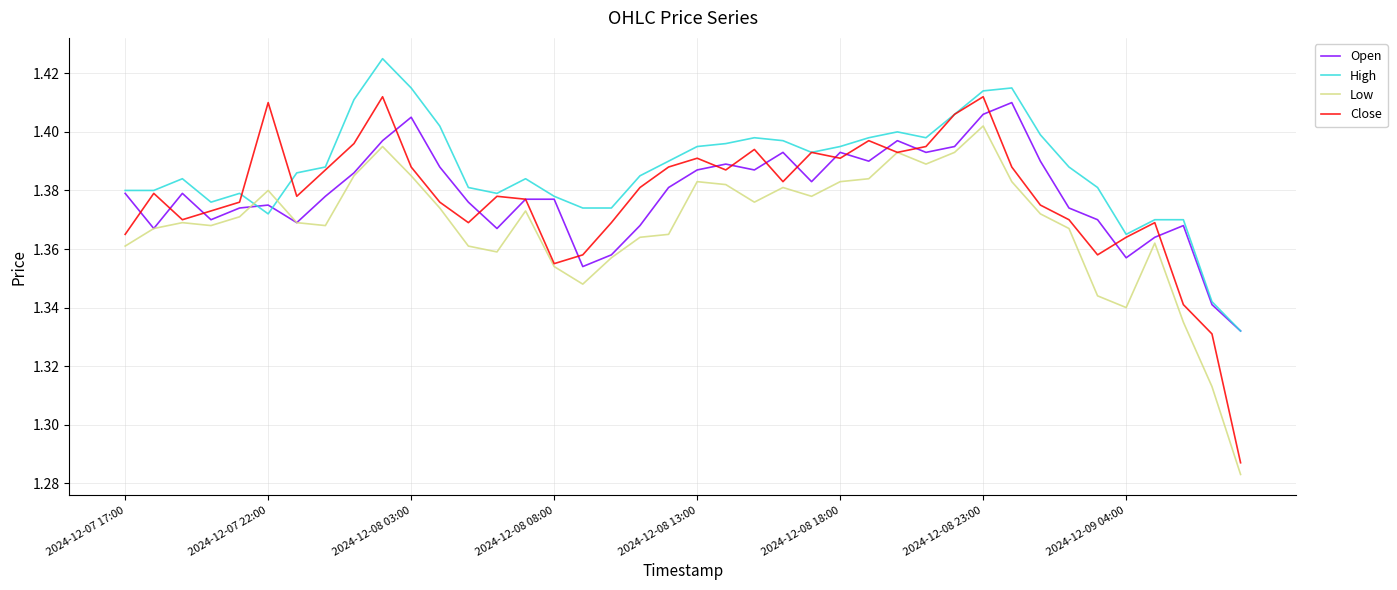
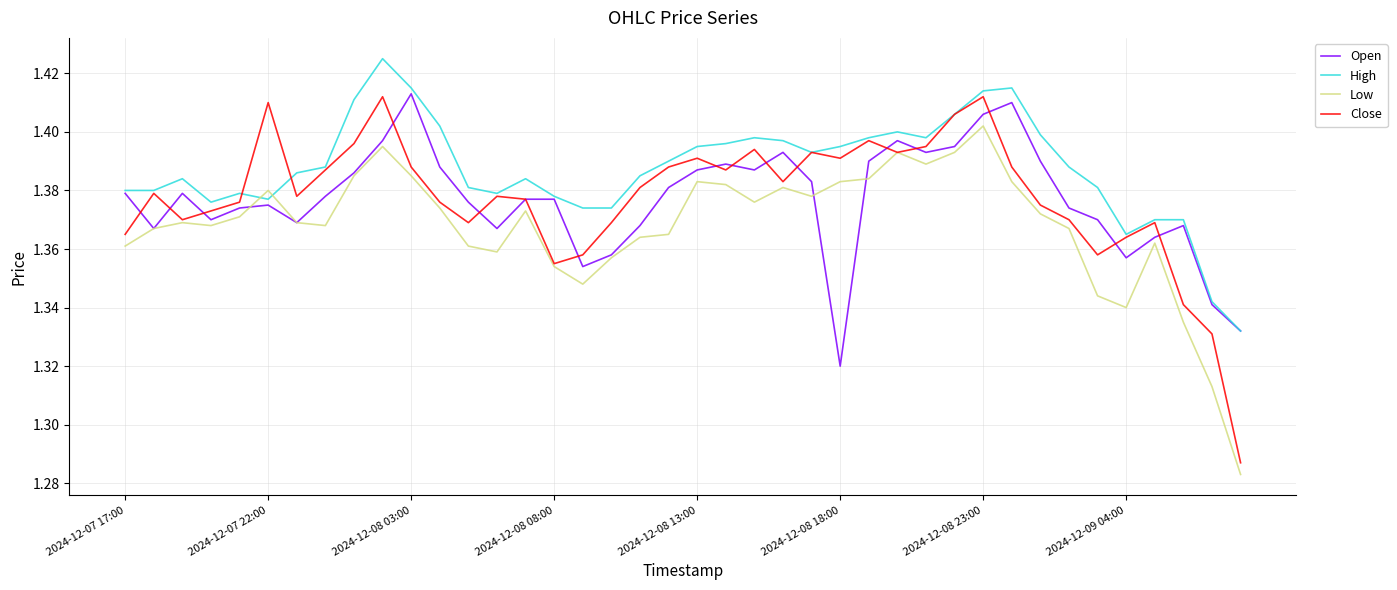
  {
    "Open": {
      "2024-12-07 17:00": 1.379,
      "2024-12-07 22:00": 1.375,
-     "2024-12-08 03:00": 1.405,
+     "2024-12-08 03:00": 1.413,
      "2024-12-08 08:00": 1.377,
      "2024-12-08 13:00": 1.387,
-     "2024-12-08 18:00": 1.393,
+     "2024-12-08 18:00": 1.320,
      "2024-12-08 23:00": 1.406,
      "2024-12-09 04:00": 1.357
    },
    "High": {
      "2024-12-07 17:00": 1.380,
-     "2024-12-07 22:00": 1.372,
+     "2024-12-07 22:00": 1.377,
      "2024-12-08 03:00": 1.415,
      "2024-12-08 08:00": 1.378,
      "2024-12-08 13:00": 1.395,
      "2024-12-08 18:00": 1.395,
      "2024-12-08 23:00": 1.414,
      "2024-12-09 04:00": 1.365
    },
    "Low": {
      "2024-12-07 17:00": 1.361,
      "2024-12-07 22:00": 1.380,
      "2024-12-08 03:00": 1.385,
      "2024-12-08 08:00": 1.354,
      "2024-12-08 13:00": 1.383,
      "2024-12-08 18:00": 1.383,
      "2024-12-08 23:00": 1.402,
      "2024-12-09 04:00": 1.340
    },
    "Close": {
      "2024-12-07 17:00": 1.365,
      "2024-12-07 22:00": 1.410,
      "2024-12-08 03:00": 1.388,
      "2024-12-08 08:00": 1.355,
      "2024-12-08 13:00": 1.391,
      "2024-12-08 18:00": 1.391,
      "2024-12-08 23:00": 1.412,
      "2024-12-09 04:00": 1.364
    }
  }
